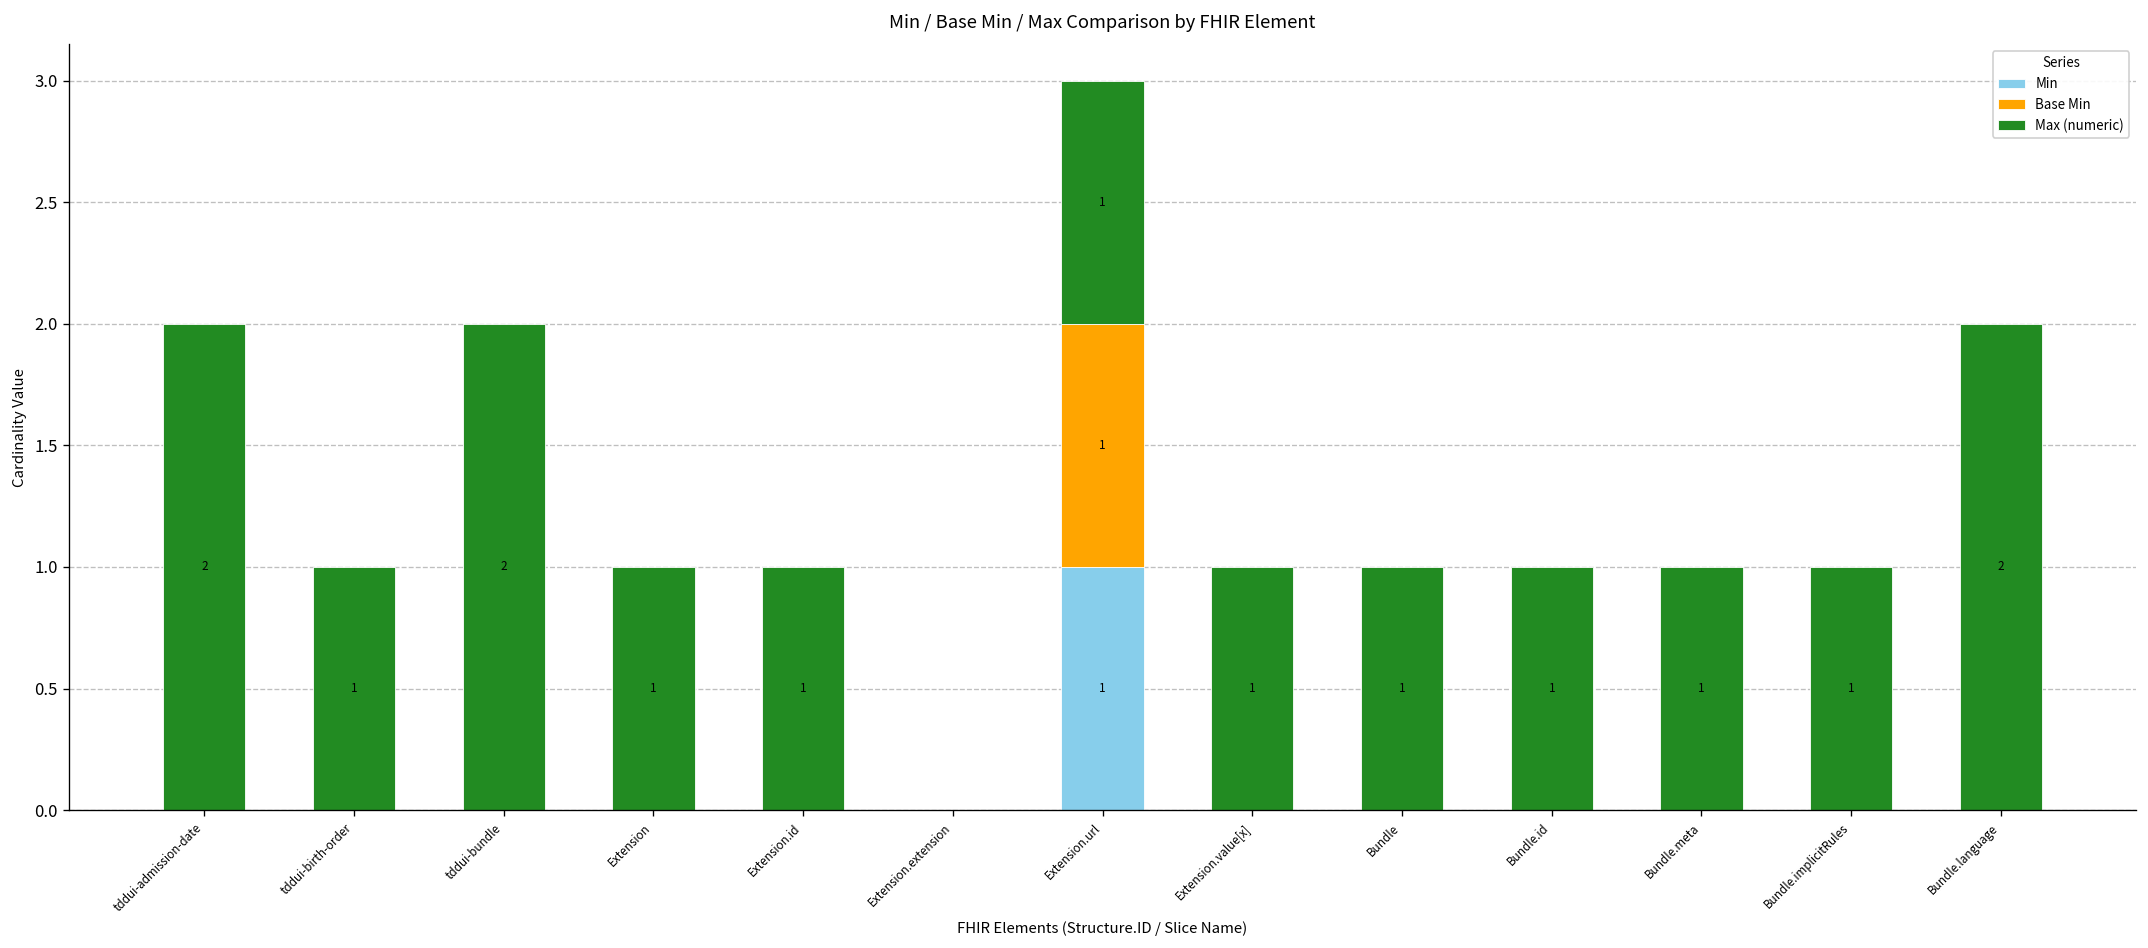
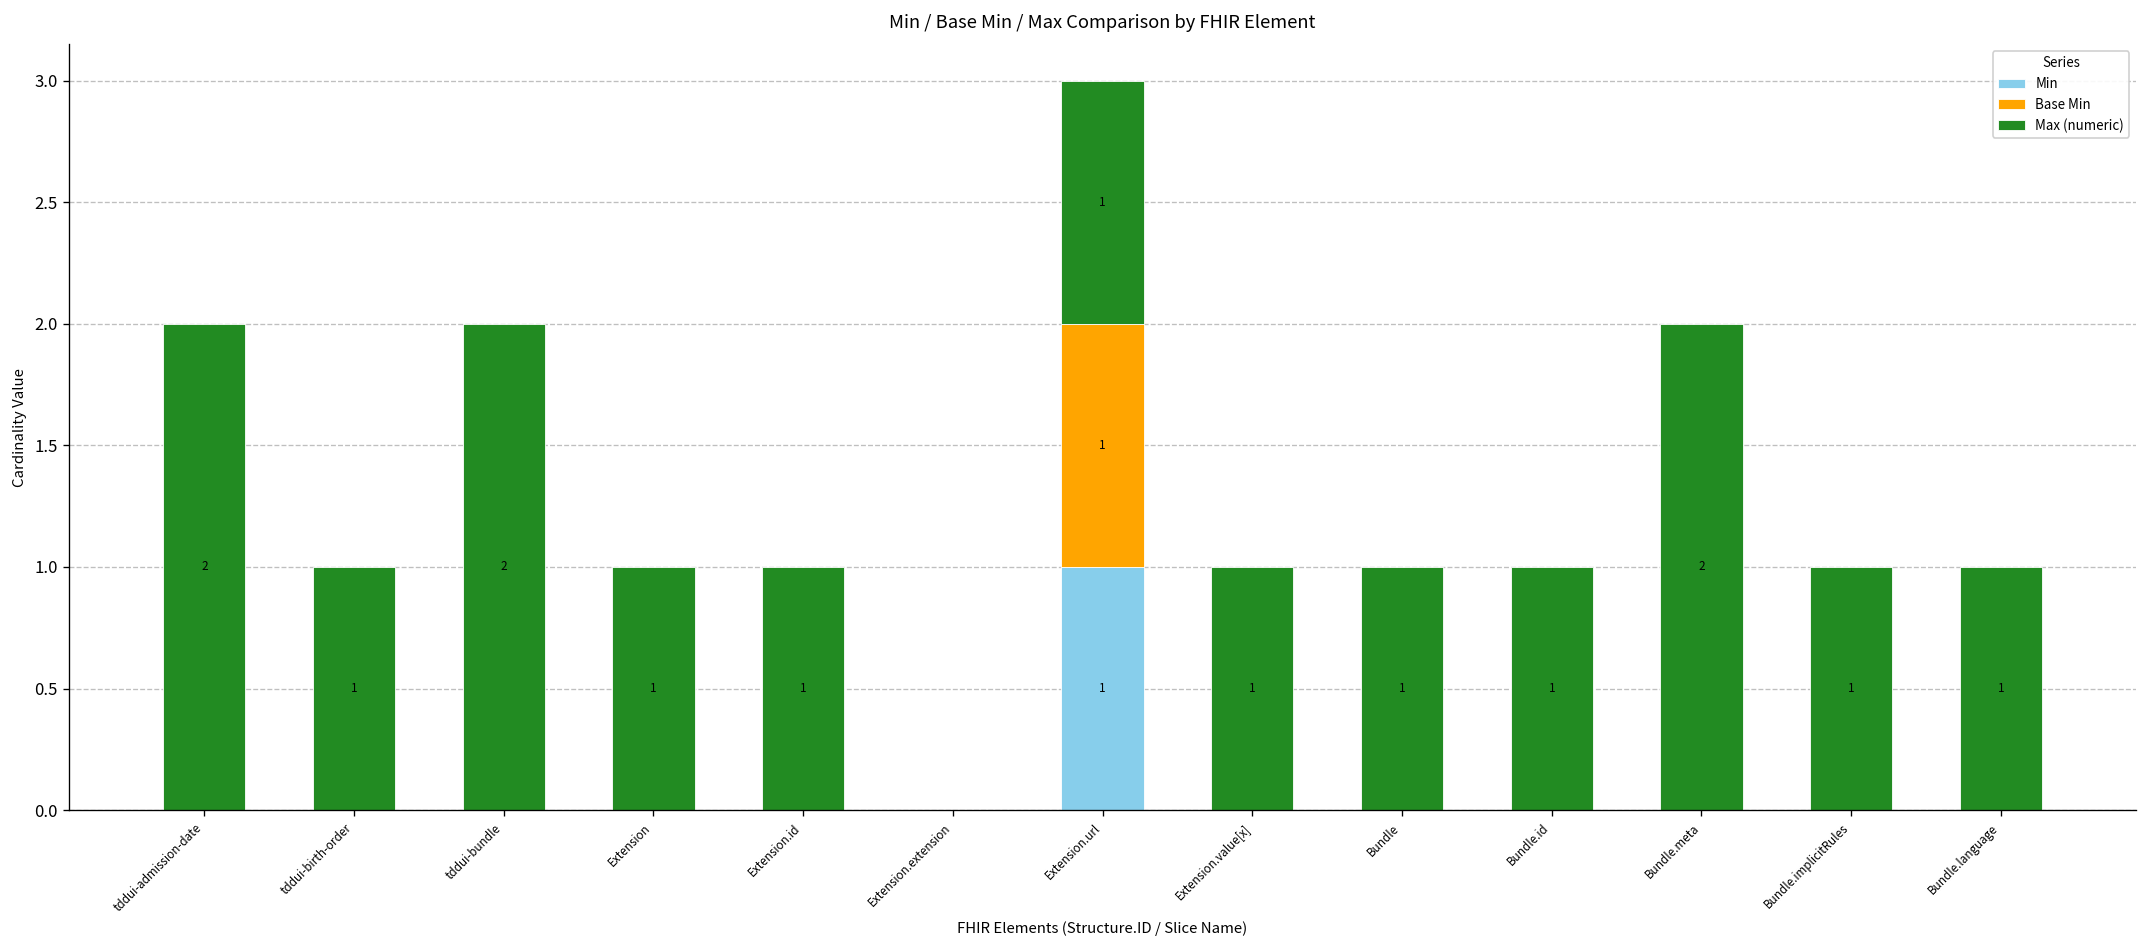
  {
    "Min": {
      "Extension.url": 1
    },
    "Base Min": {
      "Extension.url": 1
    },
    "Max (numeric)": {
      "tddui-admission-date": 2,
      "tddui-birth-order": 1,
      "tddui-bundle": 2,
      "Extension": 1,
      "Extension.id": 1,
      "Extension.url": 1,
      "Extension.value[x]": 1,
      "Bundle": 1,
      "Bundle.id": 1,
-     "Bundle.meta": 1,
+     "Bundle.meta": 2,
      "Bundle.implicitRules": 1,
-     "Bundle.language": 2
+     "Bundle.language": 1
    }
  }
